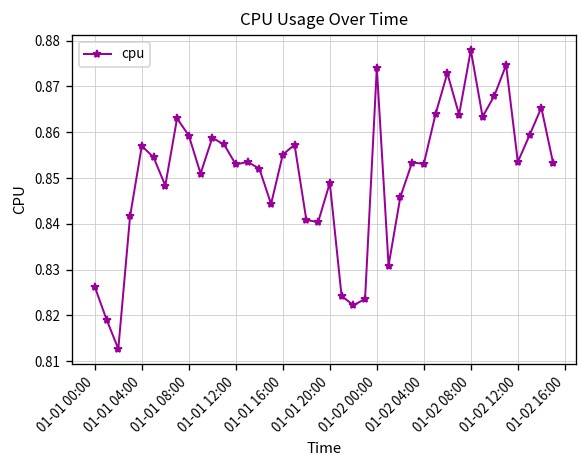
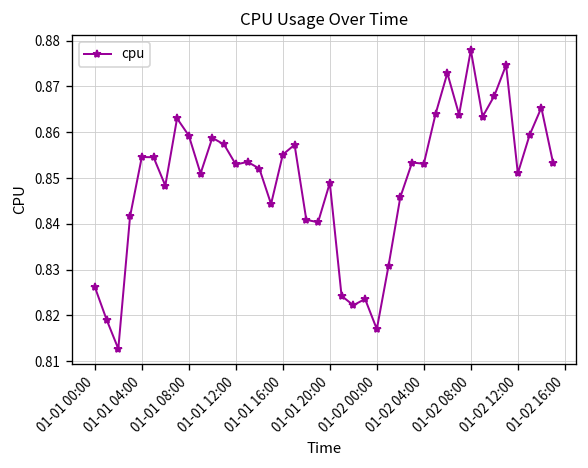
  {
    "01-01 00:00": 0.826,
-   "01-01 04:00": 0.857,
+   "01-01 04:00": 0.855,
    "01-01 08:00": 0.859,
    "01-01 12:00": 0.853,
    "01-01 16:00": 0.855,
    "01-01 20:00": 0.849,
-   "01-02 00:00": 0.874,
+   "01-02 00:00": 0.817,
    "01-02 04:00": 0.853,
    "01-02 08:00": 0.878,
-   "01-02 12:00": 0.854
+   "01-02 12:00": 0.851
  }
